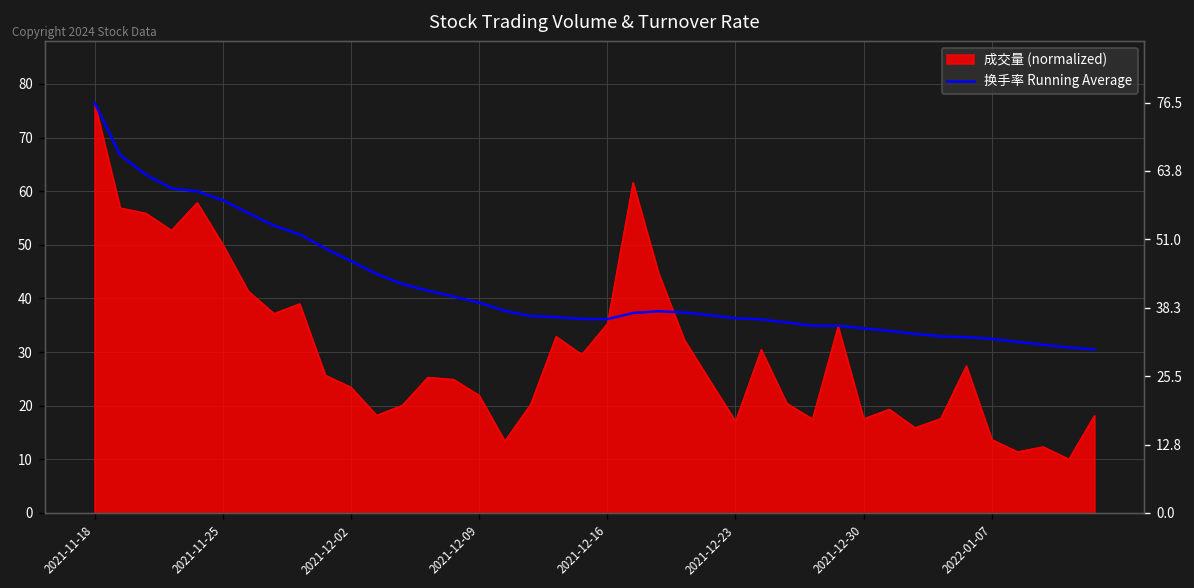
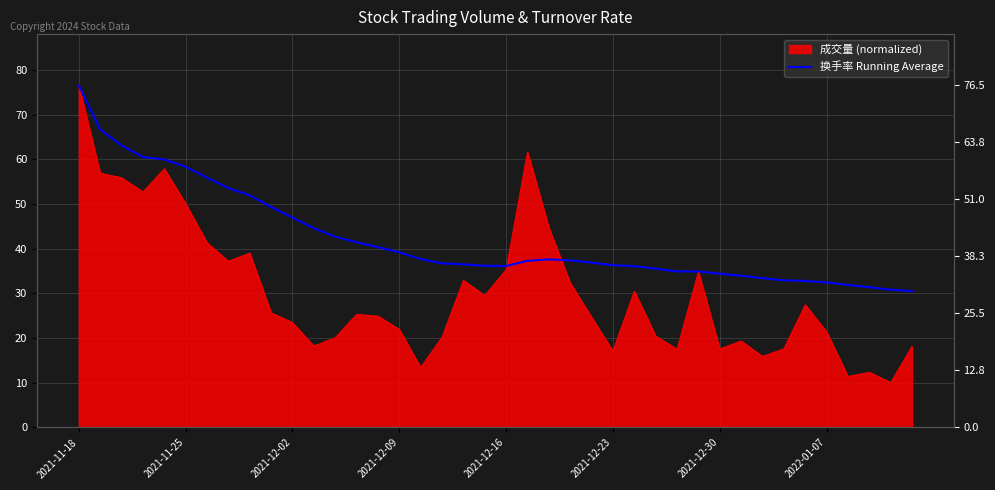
  {
    "成交量 (normalized)": {
      "2021-11-25": 50,
      "2021-12-02": 23,
      "2021-12-09": 22,
      "2021-12-16": 35,
      "2021-12-23": 17,
      "2021-12-30": 18,
-     "2022-01-07": 14
+     "2022-01-07": 21
    },
    "换手率 Running Average": {
      "2021-11-25": 58,
      "2021-12-02": 47,
      "2021-12-09": 39,
      "2021-12-16": 36,
      "2021-12-23": 36,
      "2021-12-30": 34,
      "2022-01-07": 32
    }
  }
